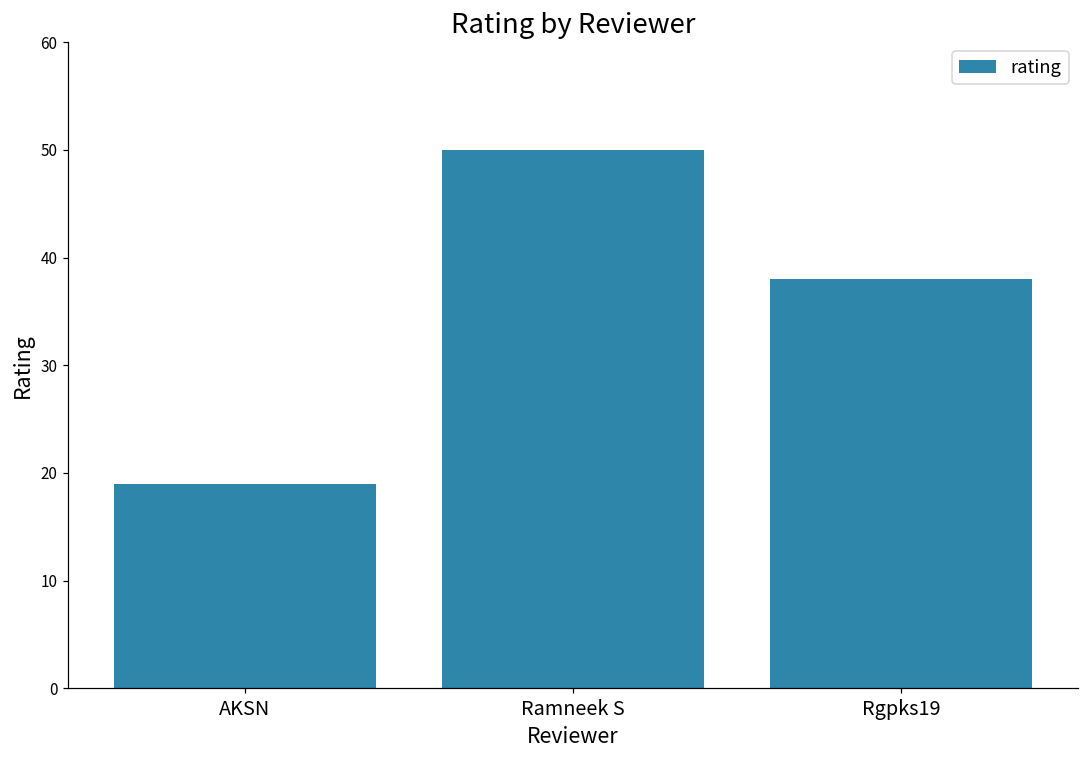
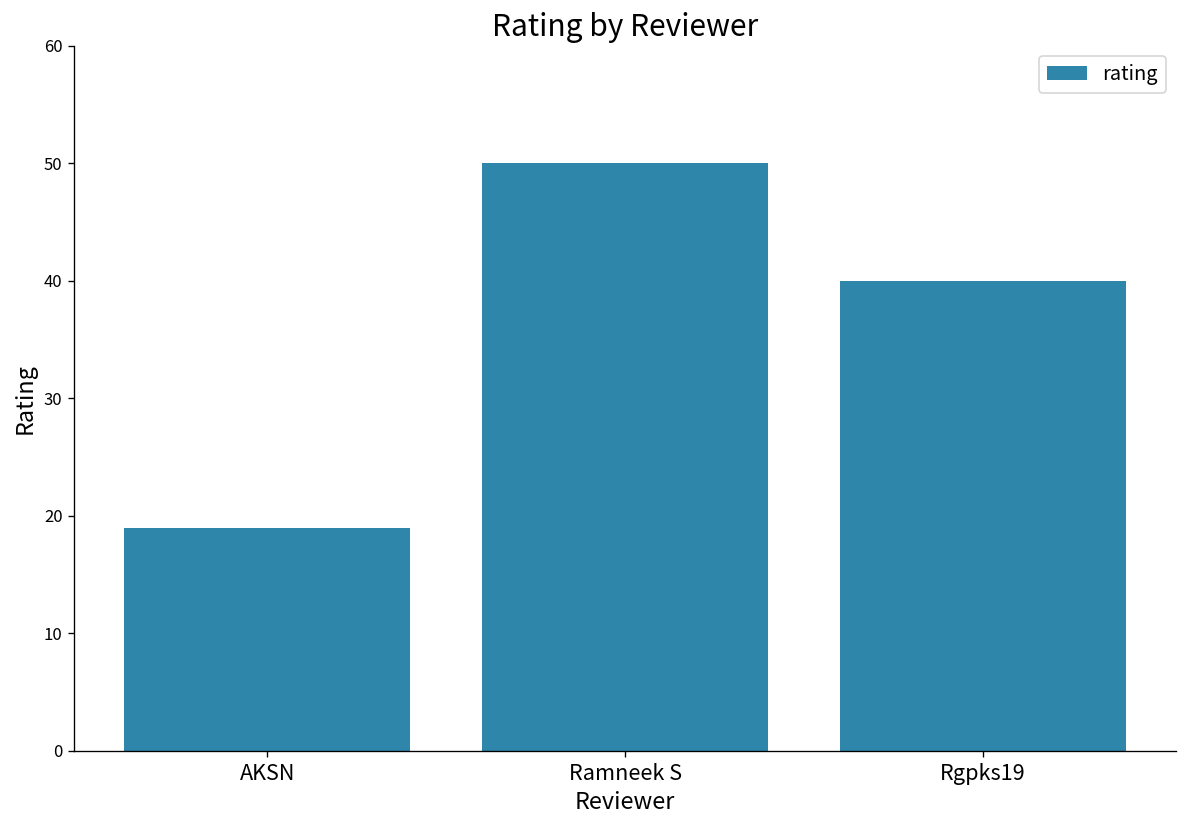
  {
    "AKSN": 19,
    "Ramneek S": 50,
-   "Rgpks19": 38
+   "Rgpks19": 40
  }
